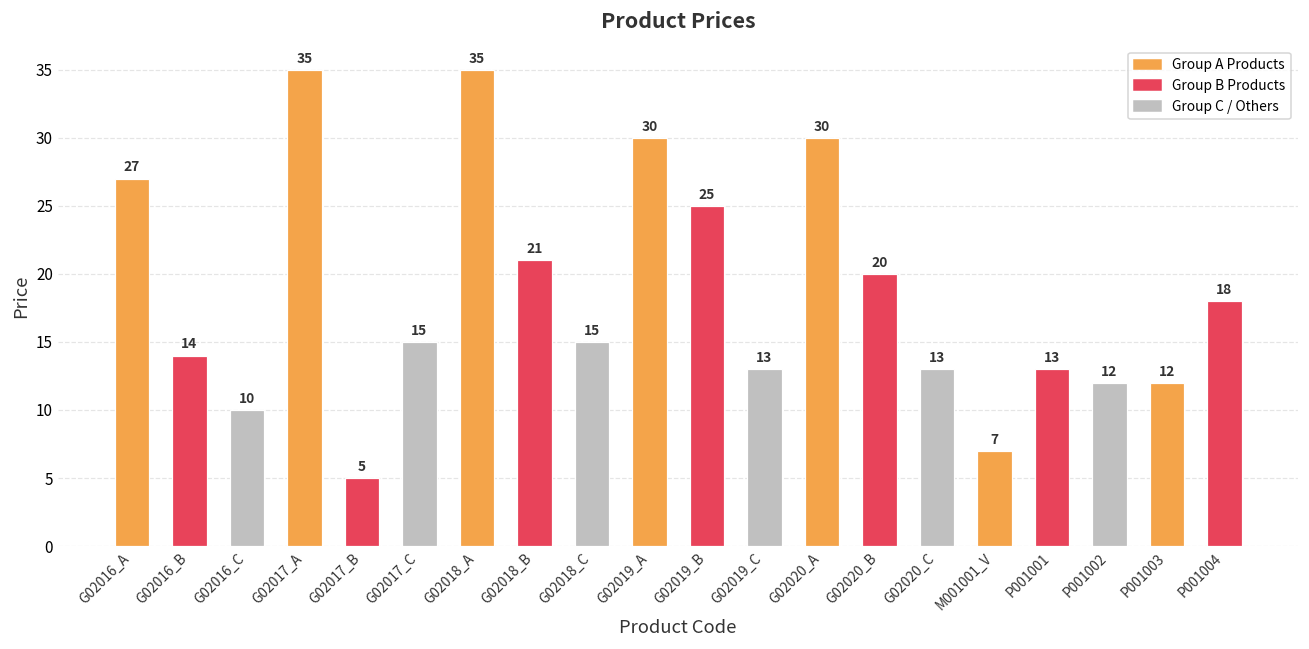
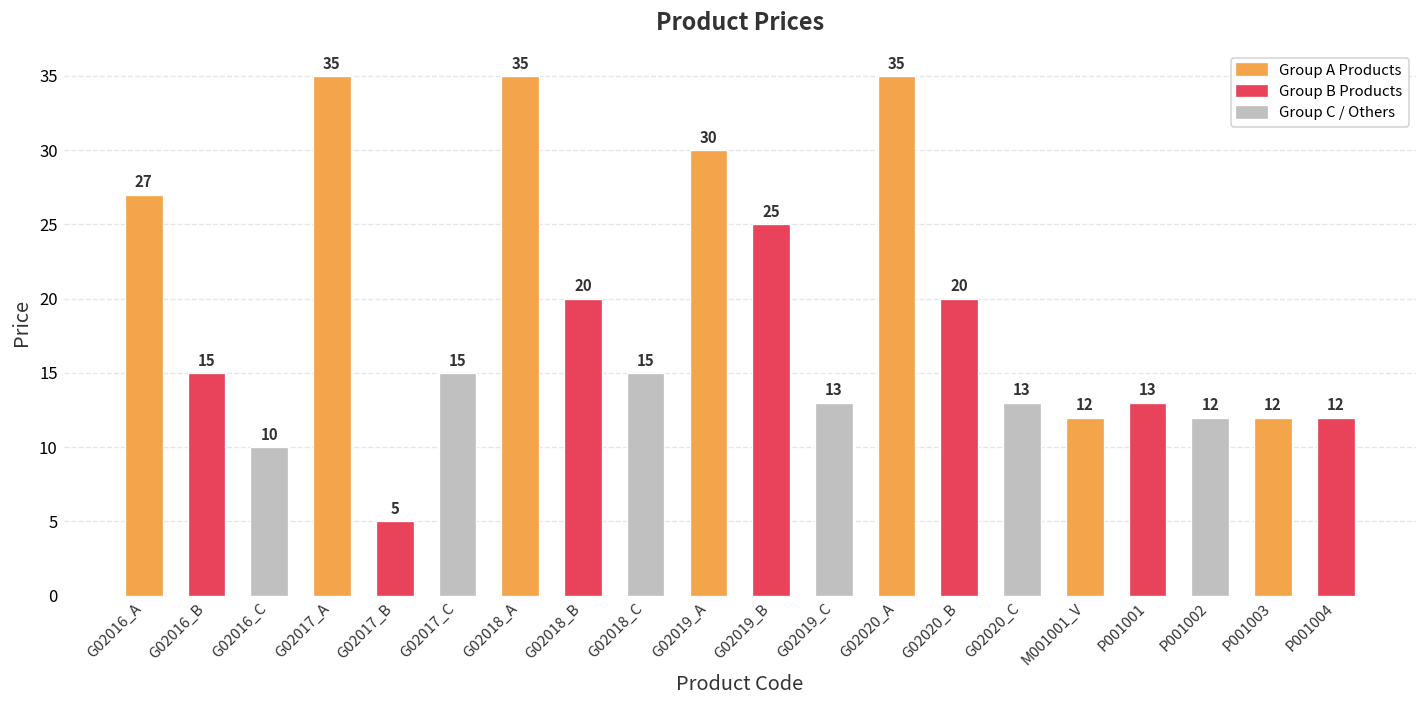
  {
    "G02016_A": 27,
-   "G02016_B": 14,
+   "G02016_B": 15,
    "G02016_C": 10,
    "G02017_A": 35,
    "G02017_B": 5,
    "G02017_C": 15,
    "G02018_A": 35,
-   "G02018_B": 21,
+   "G02018_B": 20,
    "G02018_C": 15,
    "G02019_A": 30,
    "G02019_B": 25,
    "G02019_C": 13,
-   "G02020_A": 30,
+   "G02020_A": 35,
    "G02020_B": 20,
    "G02020_C": 13,
-   "M001001_V": 7,
+   "M001001_V": 12,
    "P001001": 13,
    "P001002": 12,
    "P001003": 12,
-   "P001004": 18
+   "P001004": 12
  }
